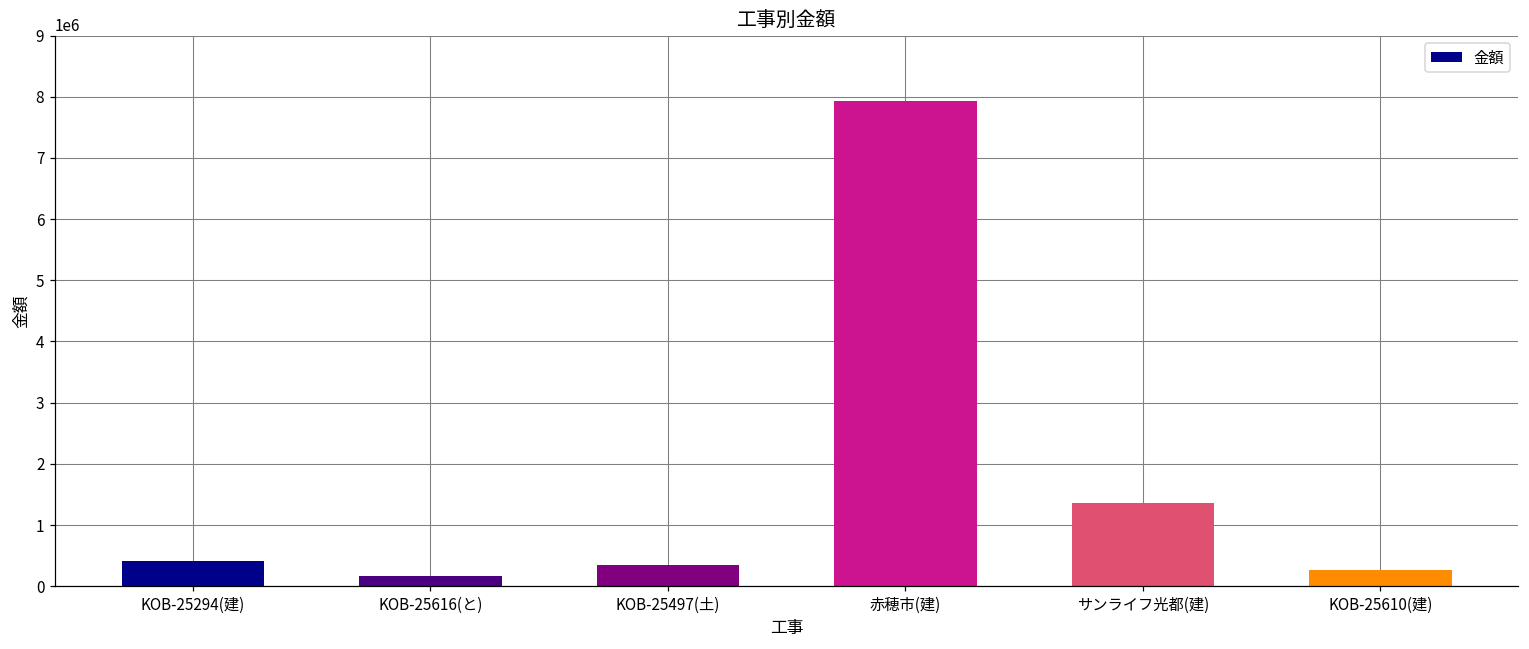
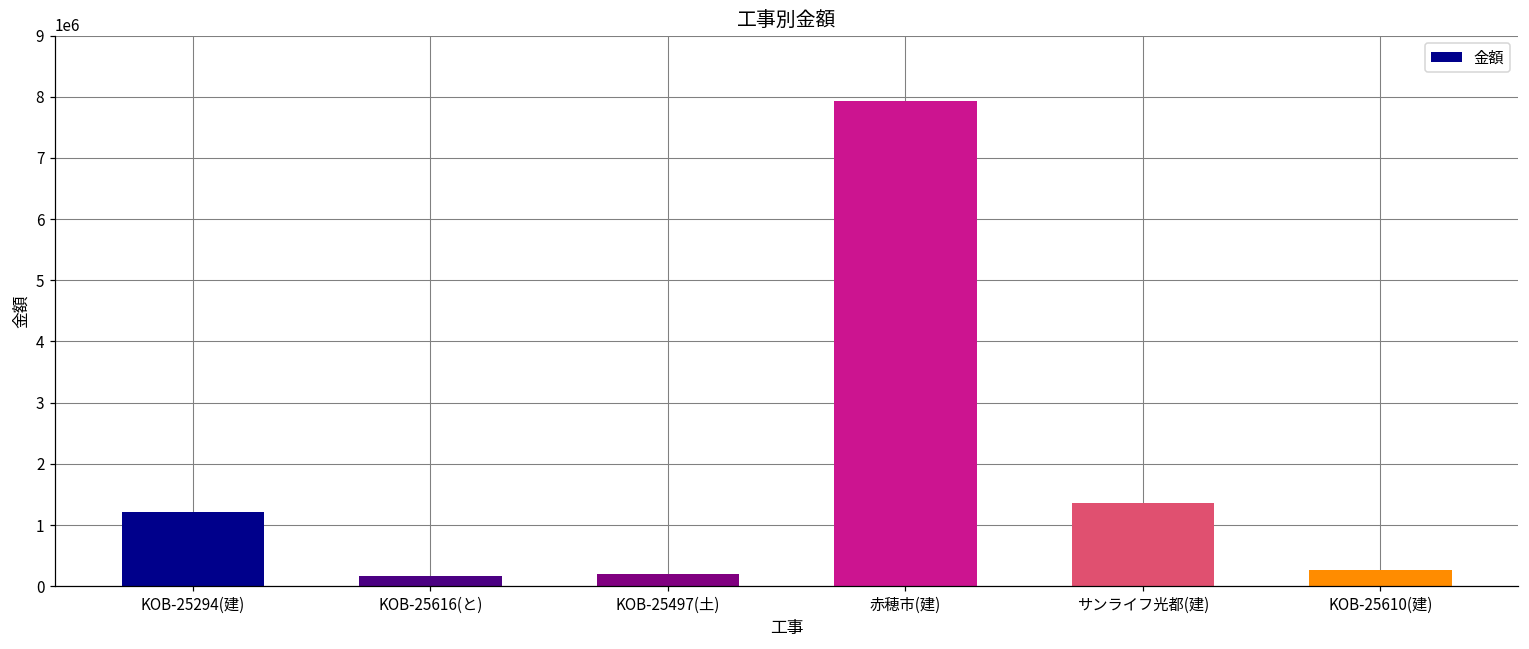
  {
-   "KOB-25294(建)": 400000,
+   "KOB-25294(建)": 1200000,
    "KOB-25616(と)": 200000,
-   "KOB-25497(土)": 300000,
+   "KOB-25497(土)": 200000,
    "赤穂市(建)": 7900000,
    "サンライフ光都(建)": 1400000,
    "KOB-25610(建)": 300000
  }
